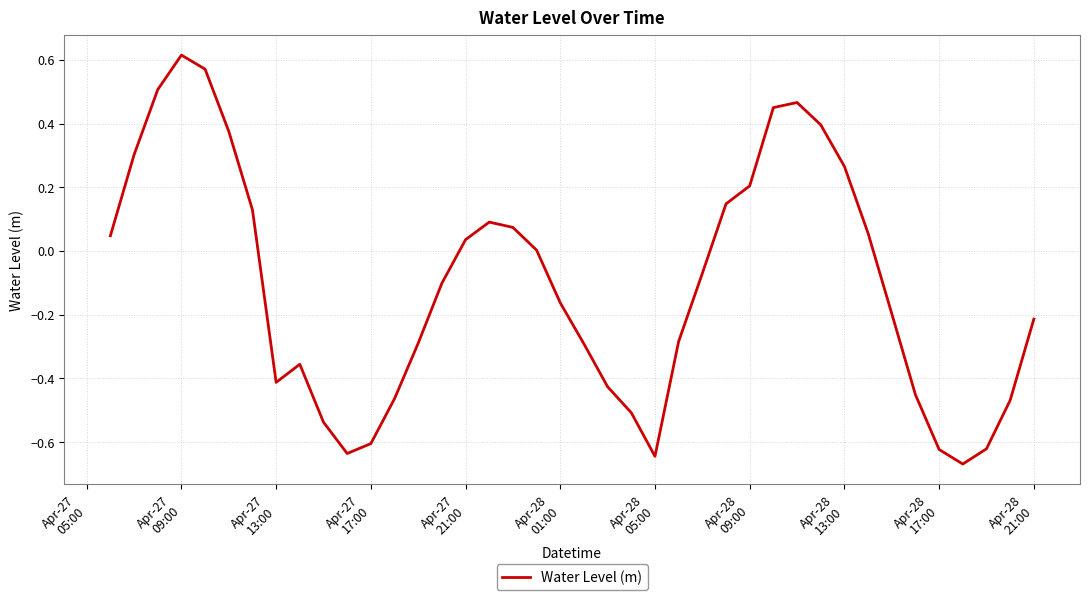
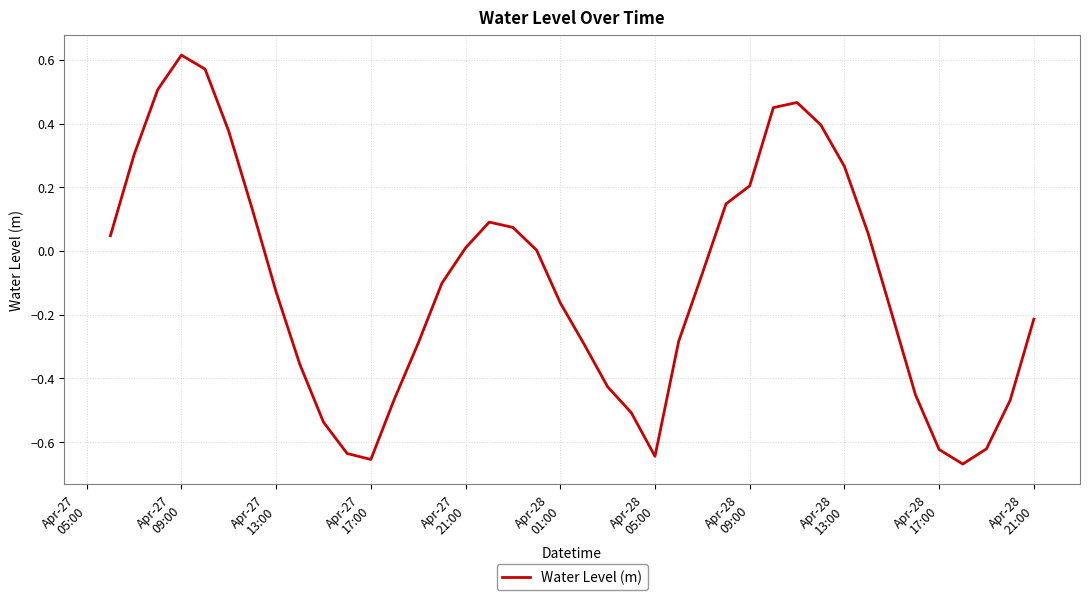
  {
    "Apr-27 09:00": 0.62,
-   "Apr-27 13:00": -0.41,
-   "Apr-27 17:00": -0.60,
-   "Apr-27 21:00": 0.04,
+   "Apr-27 13:00": -0.13,
+   "Apr-27 17:00": -0.65,
+   "Apr-27 21:00": 0.01,
    "Apr-28 01:00": -0.16,
    "Apr-28 05:00": -0.64,
    "Apr-28 09:00": 0.20,
    "Apr-28 13:00": 0.27,
    "Apr-28 17:00": -0.62,
    "Apr-28 21:00": -0.21
  }
